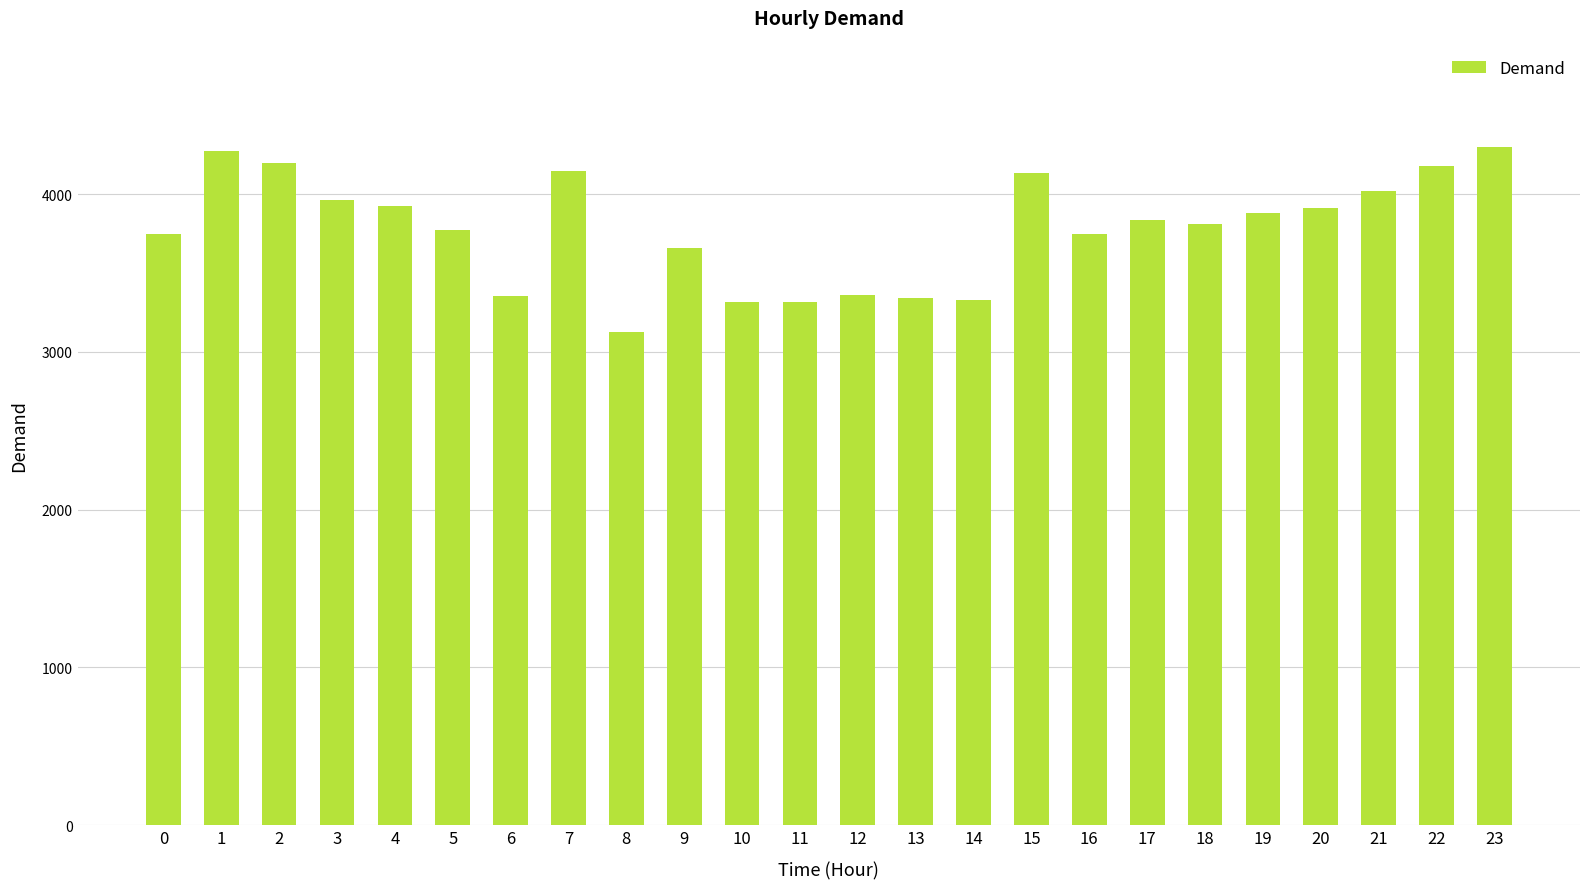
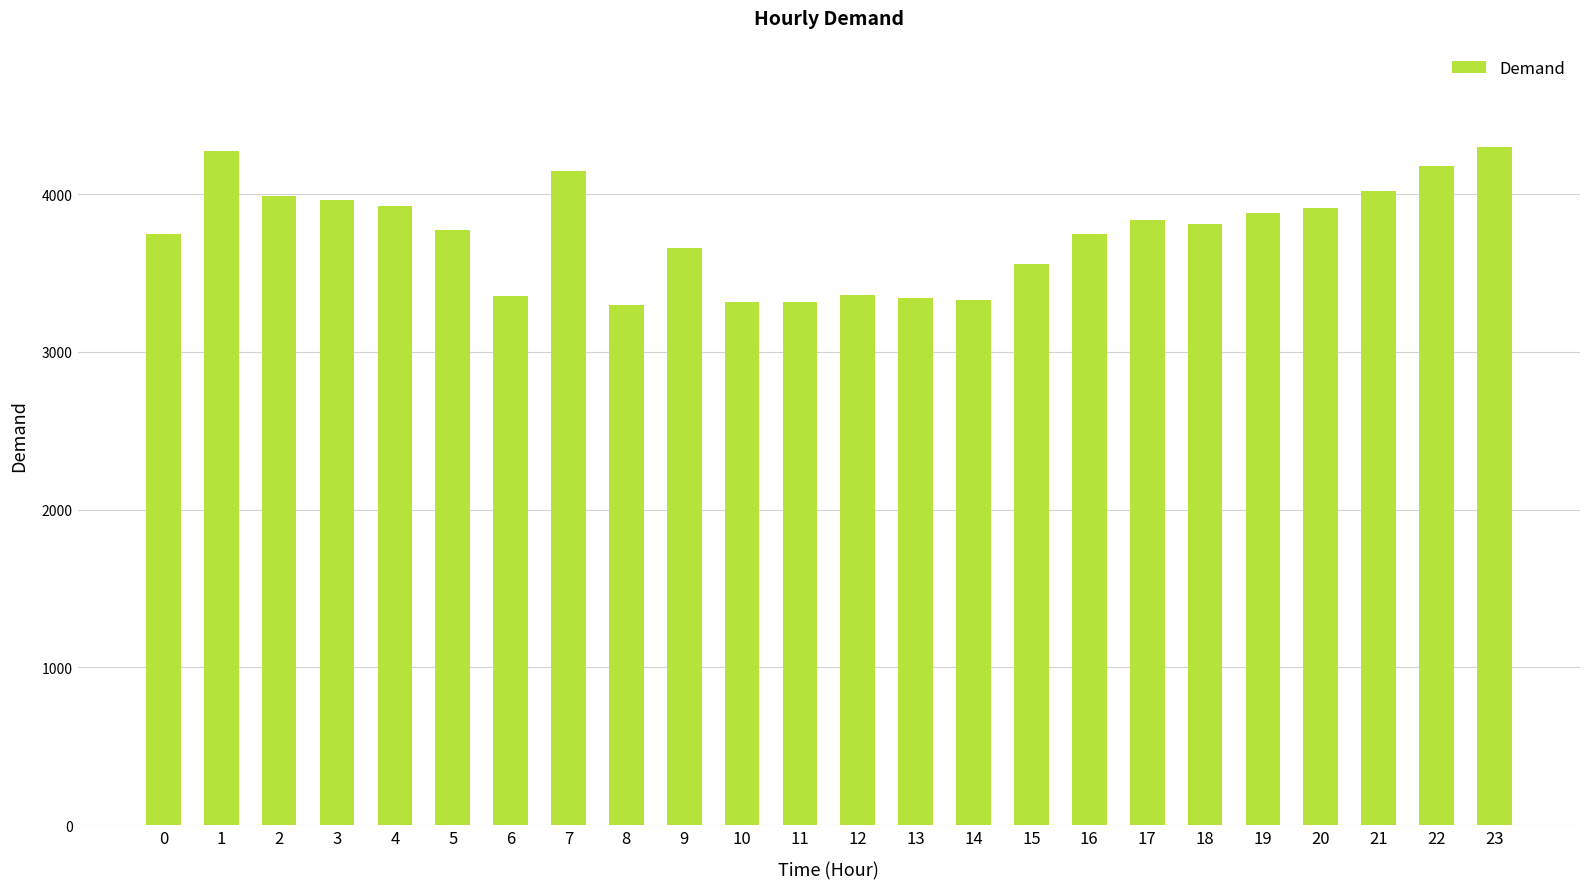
  {
    "0": 3750,
    "1": 4270,
-   "2": 4200,
+   "2": 3990,
    "3": 3960,
    "4": 3920,
    "5": 3770,
    "6": 3360,
    "7": 4150,
-   "8": 3130,
+   "8": 3300,
    "9": 3660,
    "10": 3320,
    "11": 3320,
    "12": 3360,
    "13": 3340,
    "14": 3330,
-   "15": 4130,
+   "15": 3560,
    "16": 3740,
    "17": 3830,
    "18": 3810,
    "19": 3880,
    "20": 3910,
    "21": 4020,
    "22": 4180,
    "23": 4300
  }
